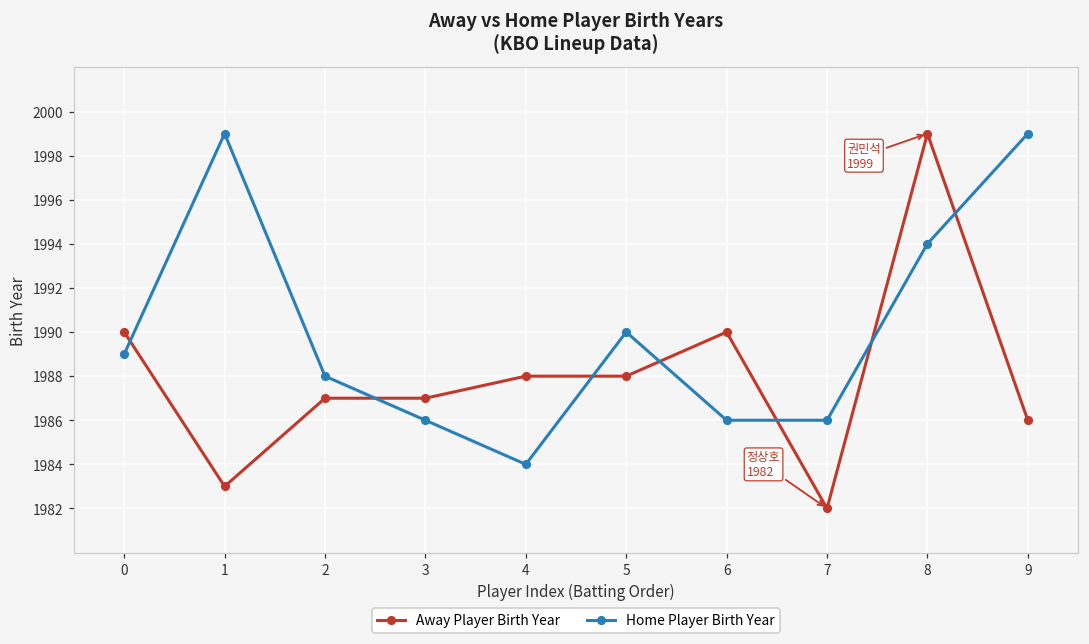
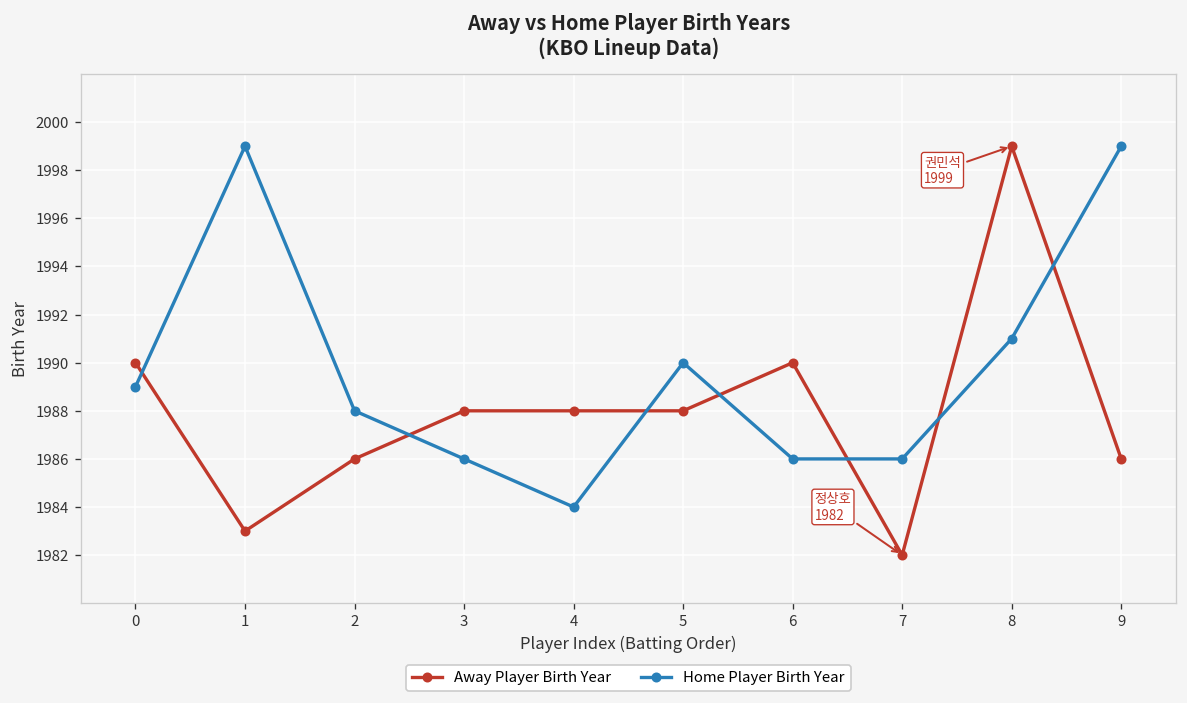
  {
    "Away Player Birth Year": {
      "0": 1990,
      "1": 1983,
-     "2": 1987,
-     "3": 1987,
+     "2": 1986,
+     "3": 1988,
      "4": 1988,
      "5": 1988,
      "6": 1990,
      "9": 1986
    },
    "Home Player Birth Year": {
      "0": 1989,
      "1": 1999,
      "2": 1988,
      "3": 1986,
      "4": 1984,
      "5": 1990,
      "6": 1986,
      "7": 1986,
-     "8": 1994,
+     "8": 1991,
      "9": 1999
    }
  }
